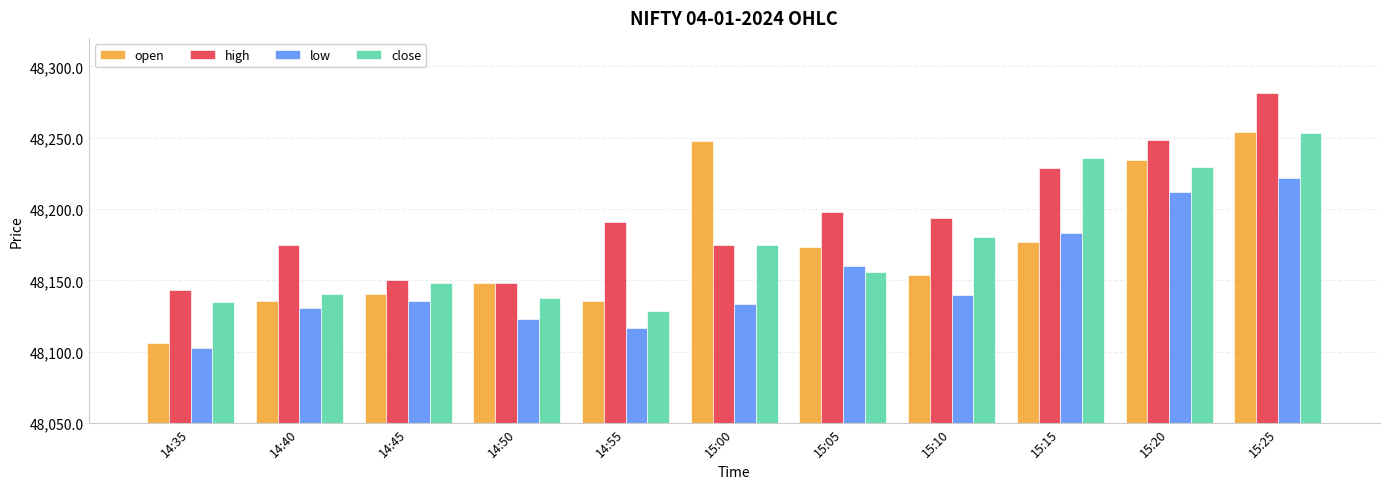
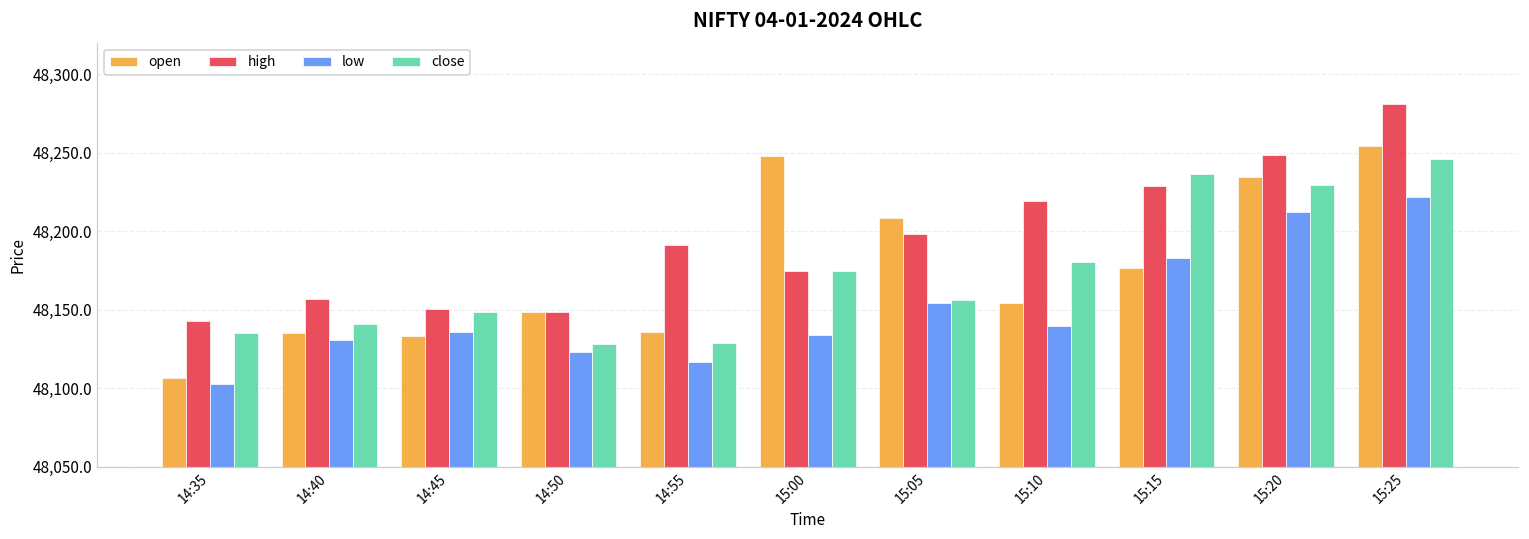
  {
    "open": {
      "14:35": "48,106",
      "14:40": "48,135",
-     "14:45": "48,141",
+     "14:45": "48,133",
      "14:50": "48,148",
      "14:55": "48,136",
      "15:00": "48,248",
-     "15:05": "48,174",
+     "15:05": "48,208",
      "15:10": "48,154",
      "15:15": "48,177",
      "15:20": "48,234",
      "15:25": "48,254"
    },
    "high": {
      "14:35": "48,143",
-     "14:40": "48,175",
+     "14:40": "48,157",
      "14:45": "48,150",
      "14:50": "48,148",
      "14:55": "48,191",
      "15:00": "48,175",
      "15:05": "48,198",
-     "15:10": "48,194",
+     "15:10": "48,219",
      "15:15": "48,229",
      "15:20": "48,248",
      "15:25": "48,281"
    },
    "low": {
      "14:35": "48,103",
      "14:40": "48,130",
      "14:45": "48,136",
      "14:50": "48,123",
      "14:55": "48,117",
      "15:00": "48,134",
-     "15:05": "48,160",
+     "15:05": "48,154",
      "15:10": "48,140",
      "15:15": "48,183",
      "15:20": "48,212",
      "15:25": "48,222"
    },
    "close": {
      "14:35": "48,135",
      "14:40": "48,141",
      "14:45": "48,148",
-     "14:50": "48,138",
+     "14:50": "48,128",
      "14:55": "48,129",
      "15:00": "48,175",
      "15:05": "48,156",
      "15:10": "48,180",
      "15:15": "48,236",
      "15:20": "48,229",
-     "15:25": "48,253"
+     "15:25": "48,246"
    }
  }
